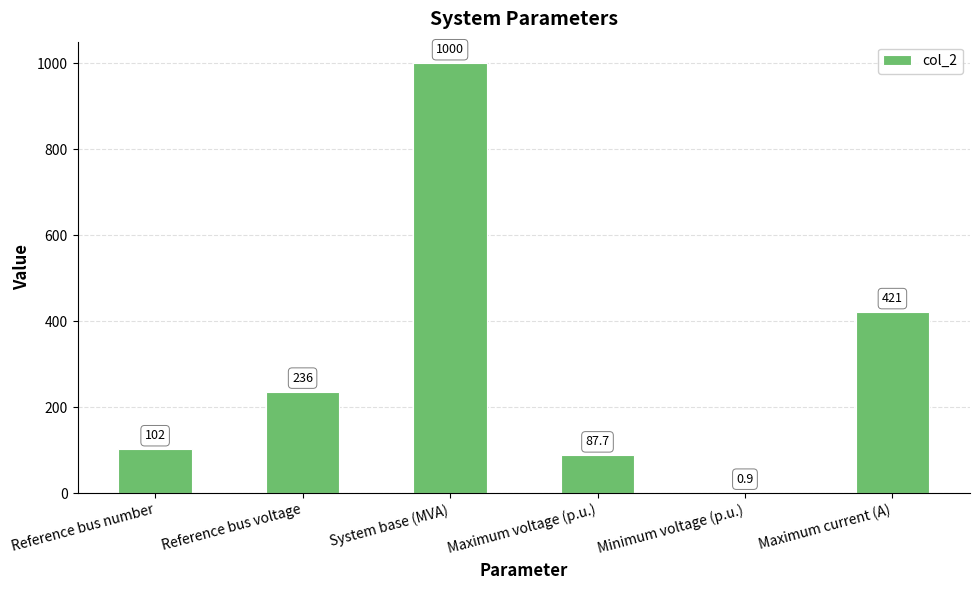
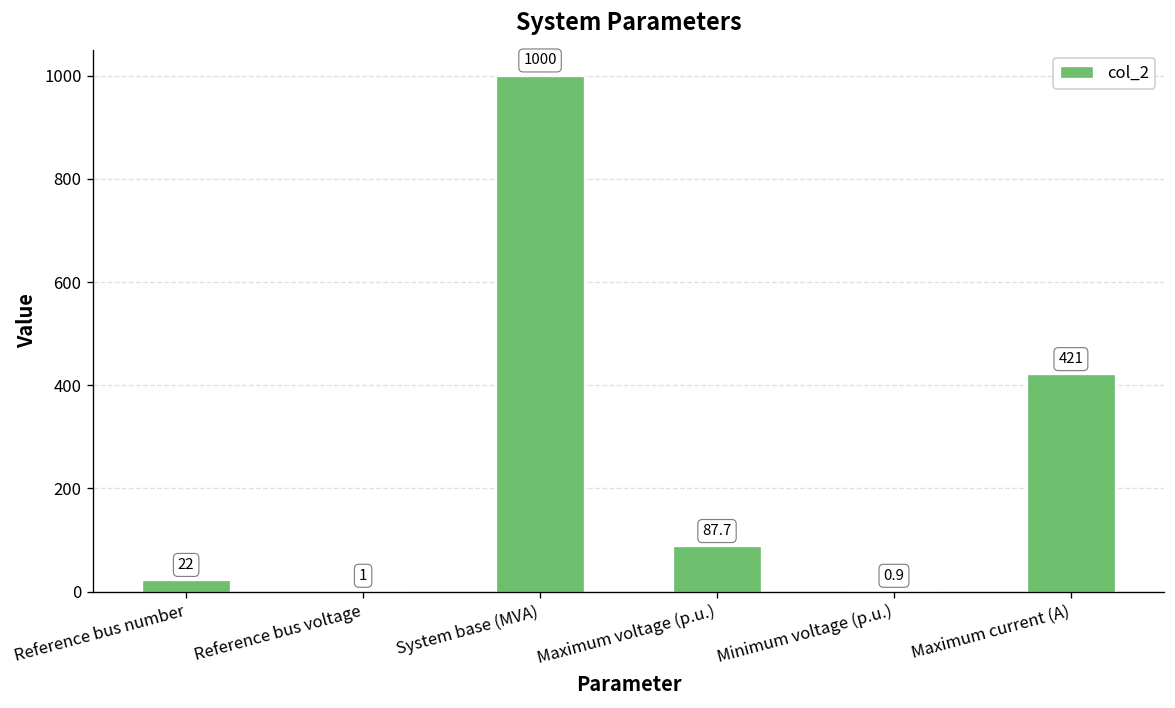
  {
-   "Reference bus number": 102,
-   "Reference bus voltage": 236
+   "Reference bus number": 22,
+   "Reference bus voltage": 1
  }
